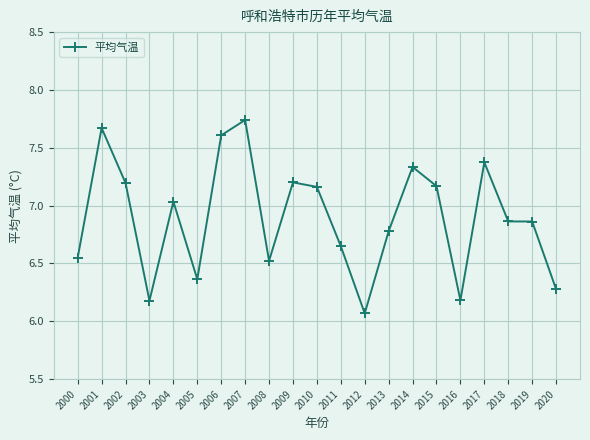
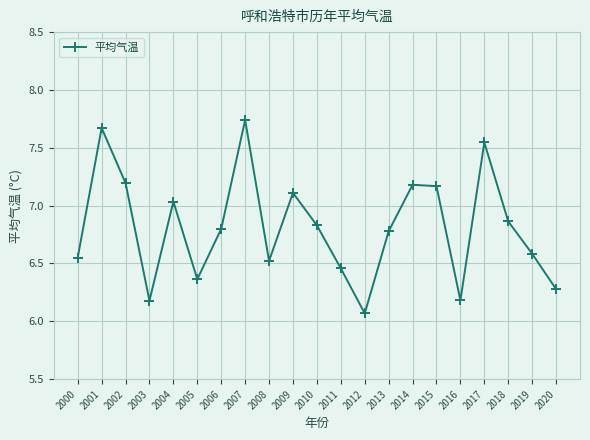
  {
    "2000": 6.55,
    "2001": 7.67,
    "2002": 7.20,
    "2003": 6.18,
    "2004": 7.04,
    "2005": 6.36,
-   "2006": 7.61,
+   "2006": 6.80,
    "2007": 7.74,
    "2008": 6.52,
-   "2009": 7.20,
-   "2010": 7.16,
-   "2011": 6.65,
+   "2009": 7.11,
+   "2010": 6.83,
+   "2011": 6.46,
    "2012": 6.07,
    "2013": 6.78,
-   "2014": 7.33,
+   "2014": 7.18,
    "2015": 7.17,
    "2016": 6.18,
-   "2017": 7.37,
+   "2017": 7.55,
    "2018": 6.86,
-   "2019": 6.86,
+   "2019": 6.58,
    "2020": 6.28
  }
